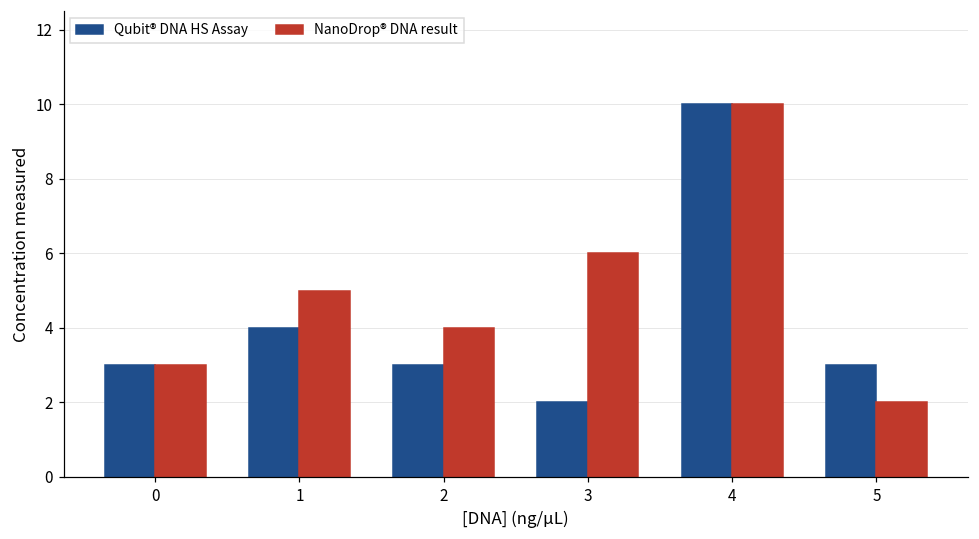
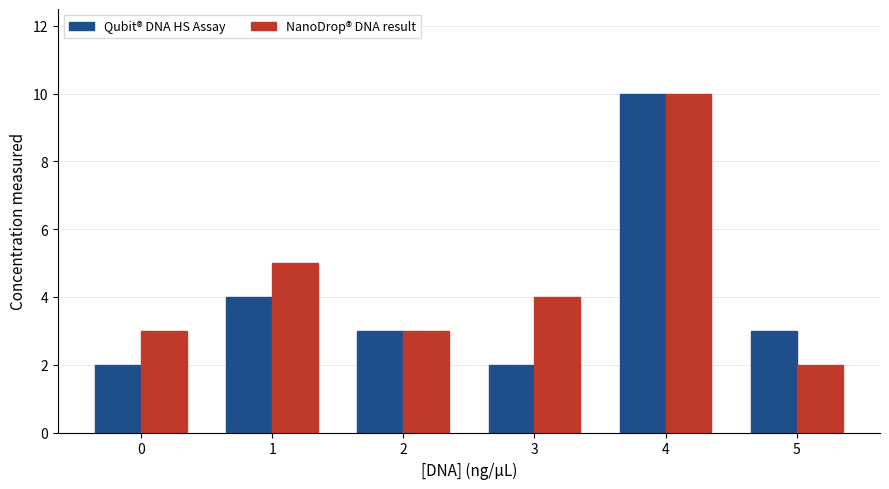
  {
    "Qubit® DNA HS Assay": {
-     "0": 3,
+     "0": 2,
      "1": 4,
      "2": 3,
      "3": 2,
      "4": 10,
      "5": 3
    },
    "NanoDrop® DNA result": {
      "0": 3,
      "1": 5,
-     "2": 4,
-     "3": 6,
+     "2": 3,
+     "3": 4,
      "4": 10,
      "5": 2
    }
  }
